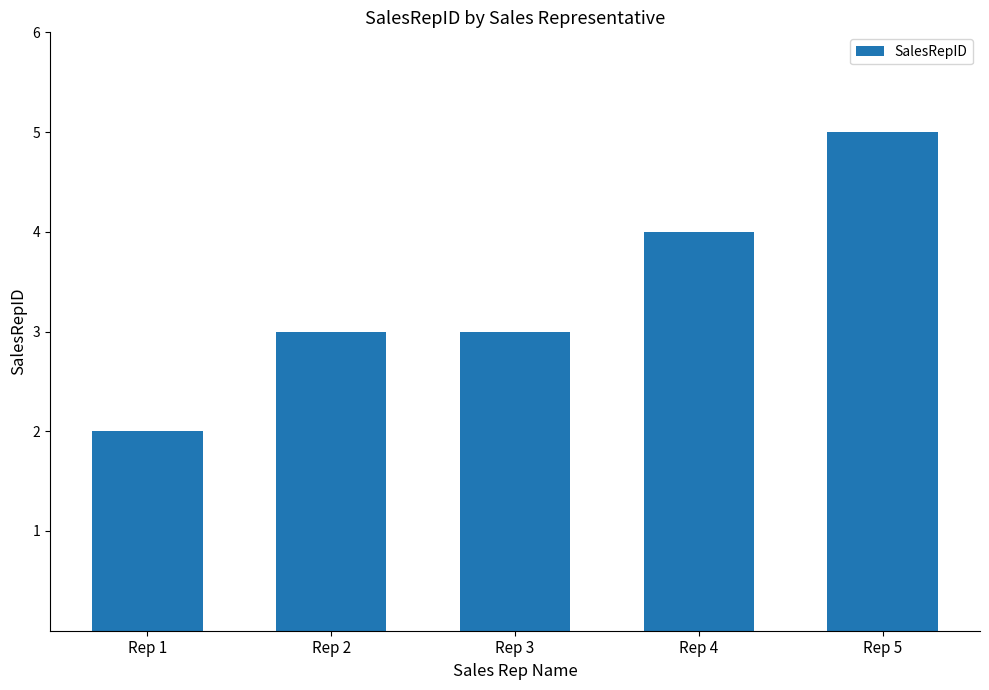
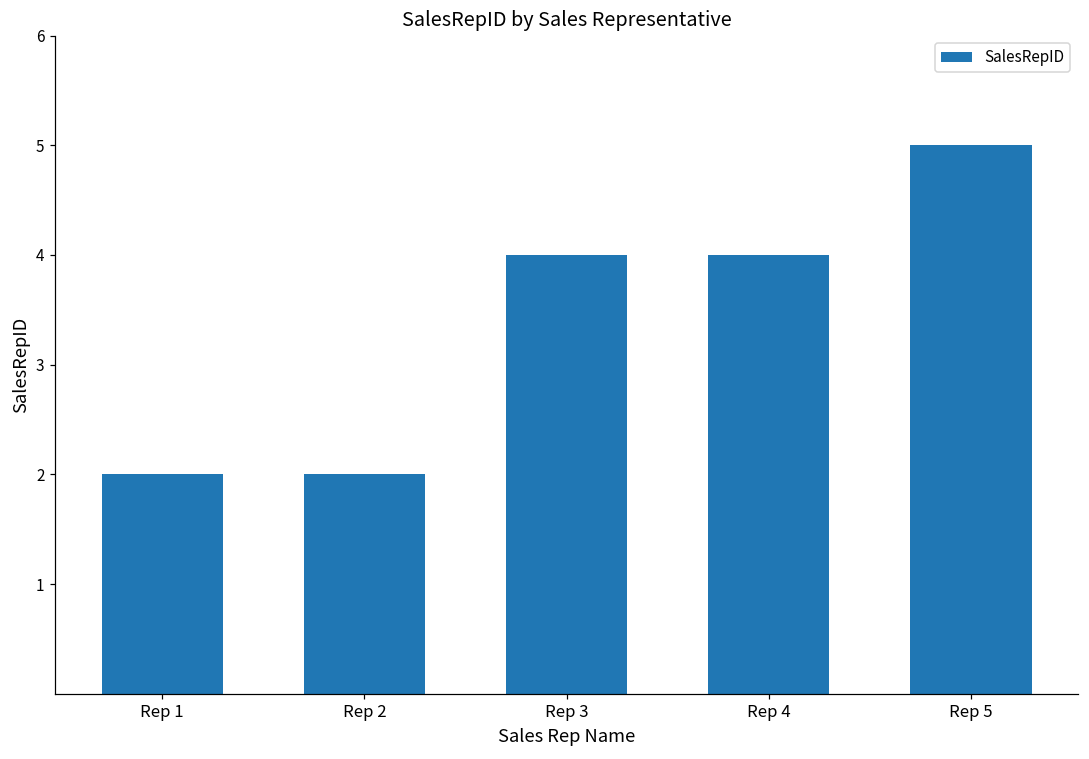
  {
    "Rep 1": 2,
-   "Rep 2": 3,
-   "Rep 3": 3,
+   "Rep 2": 2,
+   "Rep 3": 4,
    "Rep 4": 4,
    "Rep 5": 5
  }
